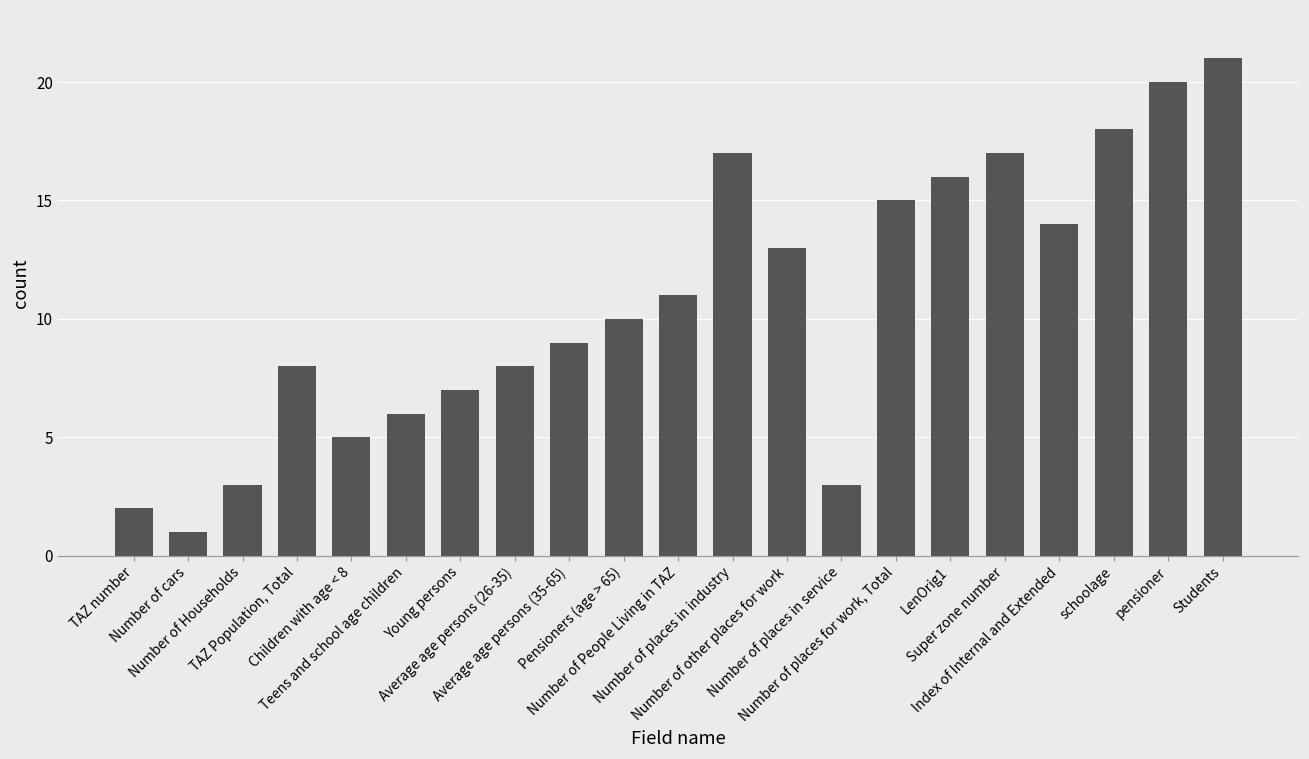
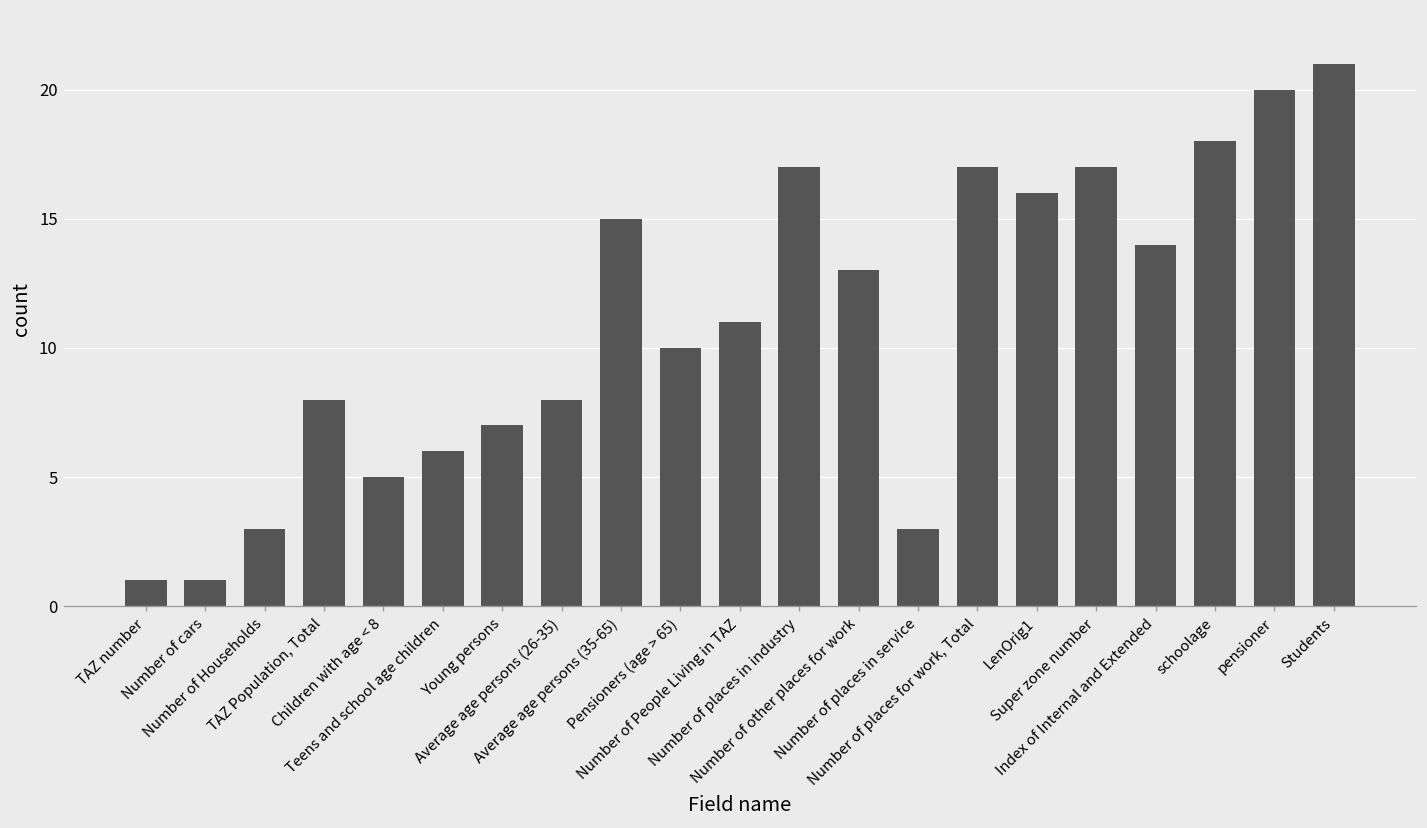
  {
-   "TAZ number": 2,
+   "TAZ number": 1,
    "Number of cars": 1,
    "Number of Households": 3,
    "TAZ Population, Total": 8,
    "Children with age < 8": 5,
    "Teens and school age children": 6,
    "Young persons": 7,
    "Average age persons (26-35)": 8,
-   "Average age persons (35-65)": 9,
+   "Average age persons (35-65)": 15,
    "Pensioners (age > 65)": 10,
    "Number of People Living in TAZ": 11,
    "Number of places in industry": 17,
    "Number of other places for work": 13,
    "Number of places in service": 3,
-   "Number of places for work, Total": 15,
+   "Number of places for work, Total": 17,
    "LenOrig1": 16,
    "Super zone number": 17,
    "Index of Internal and Extended": 14,
    "schoolage": 18,
    "pensioner": 20,
    "Students": 21
  }
